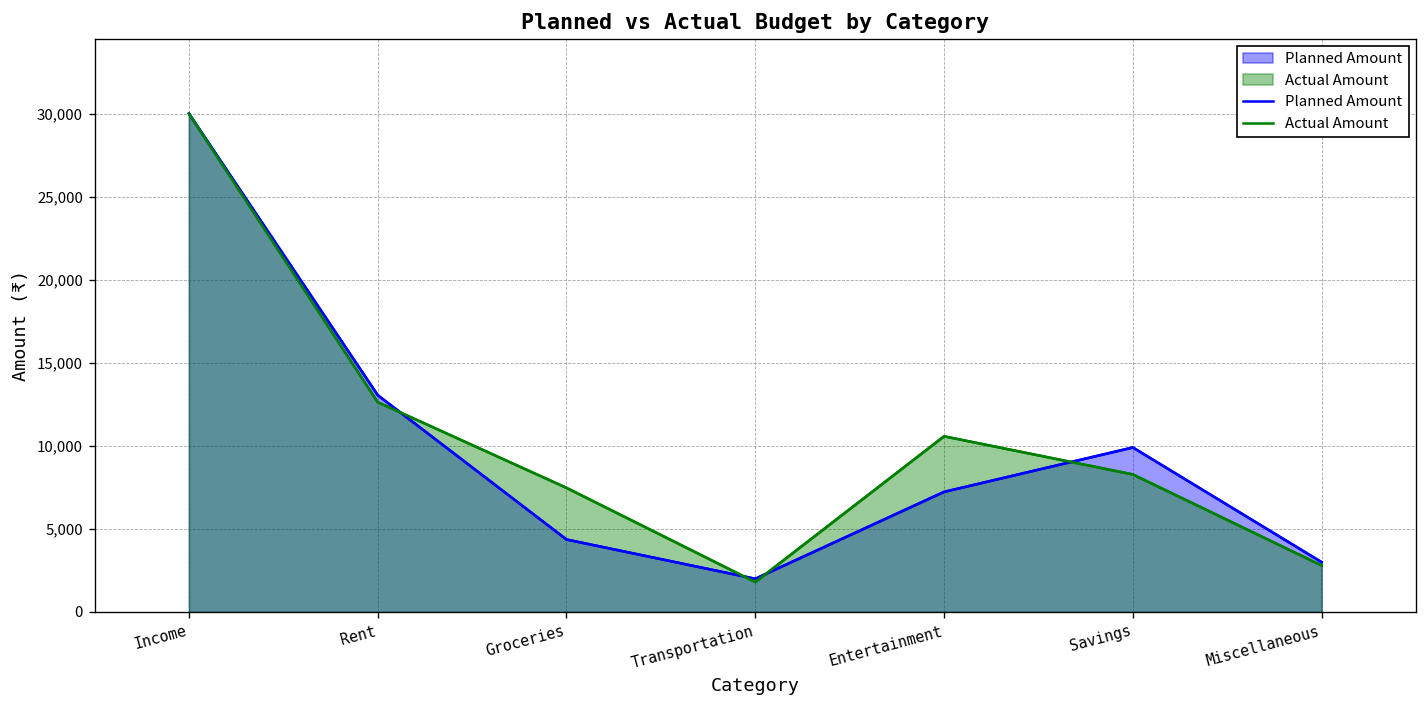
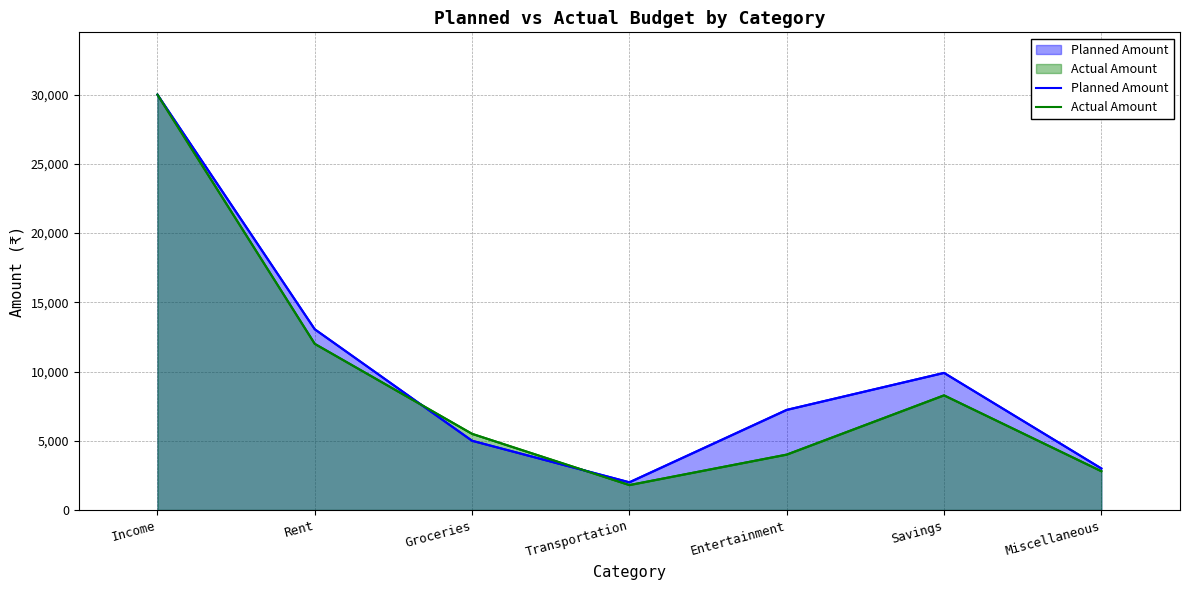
  {
    "Planned Amount": {
      "Rent": "13,100",
-     "Groceries": "4,400",
+     "Groceries": "5,000",
      "Transportation": "2,000",
      "Entertainment": "7,200",
      "Savings": "9,900",
      "Miscellaneous": "3,000"
    },
    "Actual Amount": {
-     "Rent": "12,600",
-     "Groceries": "7,500",
+     "Rent": "12,000",
+     "Groceries": "5,500",
      "Transportation": "1,800",
-     "Entertainment": "10,600",
+     "Entertainment": "4,000",
      "Savings": "8,300",
      "Miscellaneous": "2,800"
    }
  }
